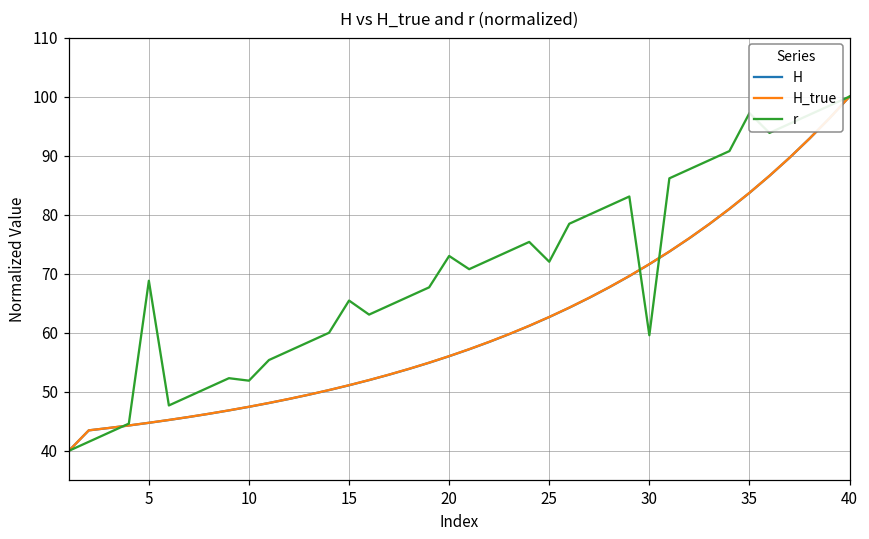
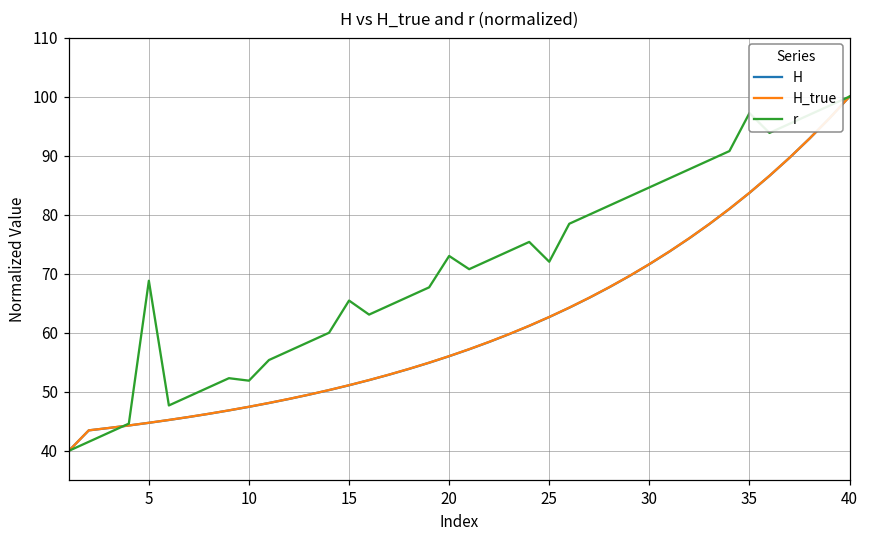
  {
    "r": {
      "5": 69,
      "10": 52,
      "15": 65,
      "20": 73,
      "25": 72,
-     "30": 60
+     "30": 85
    }
  }
